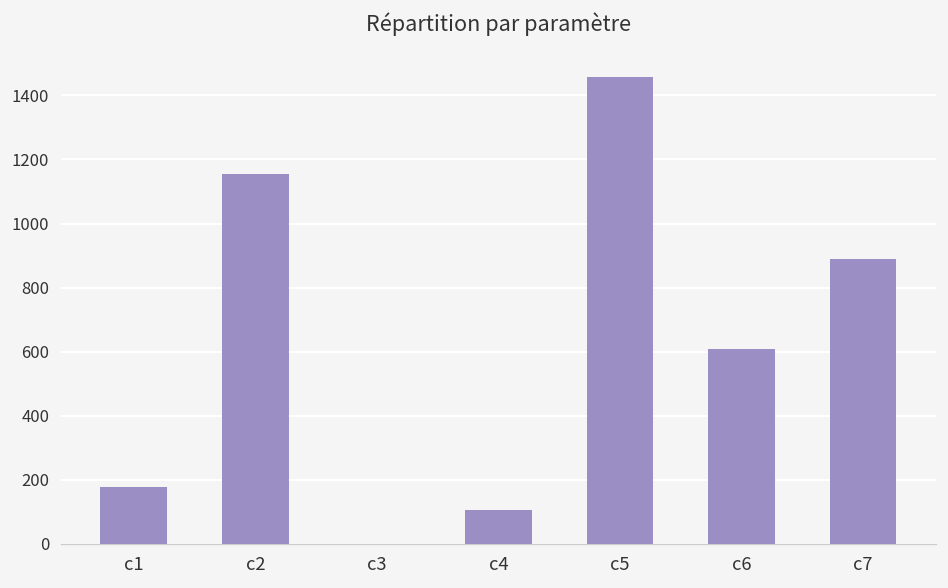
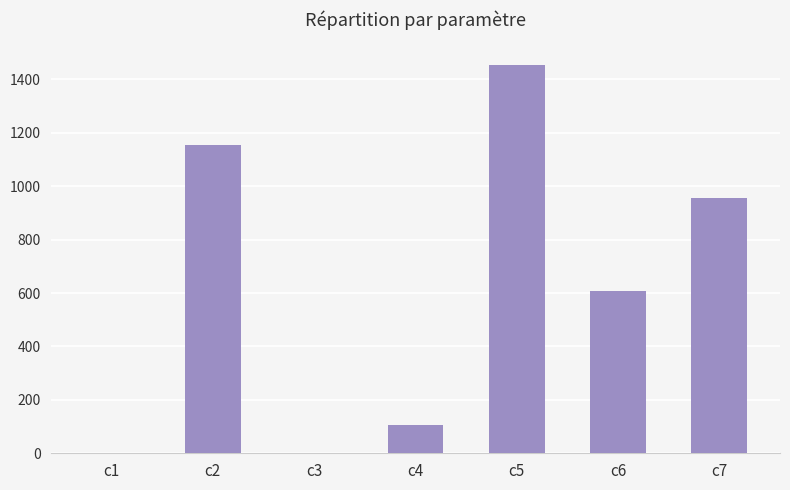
  {
-   "c1": 180,
+   "c1": 0,
    "c2": 1160,
    "c4": 100,
    "c5": 1460,
    "c6": 610,
-   "c7": 890
+   "c7": 960
  }
